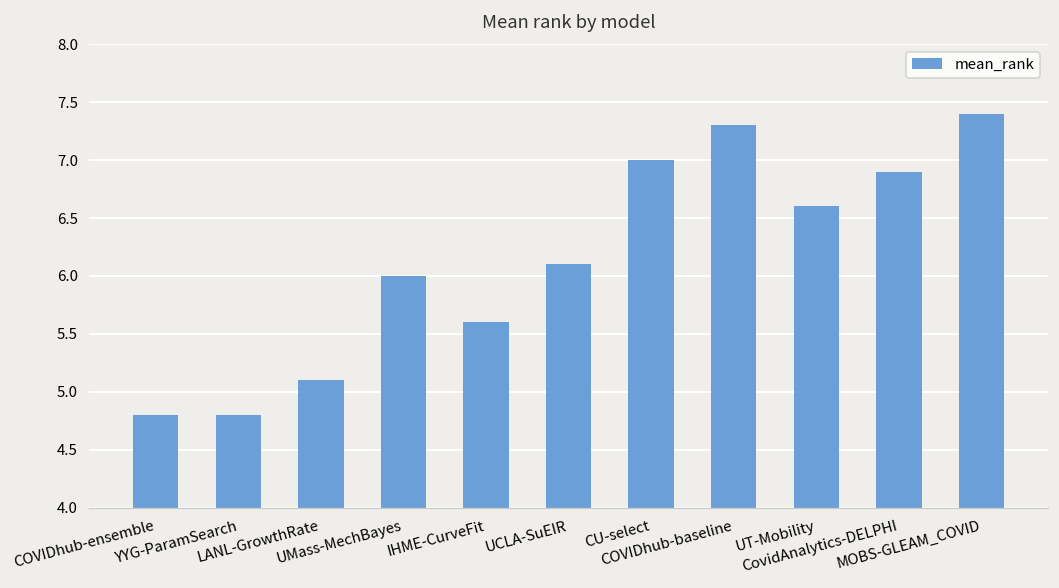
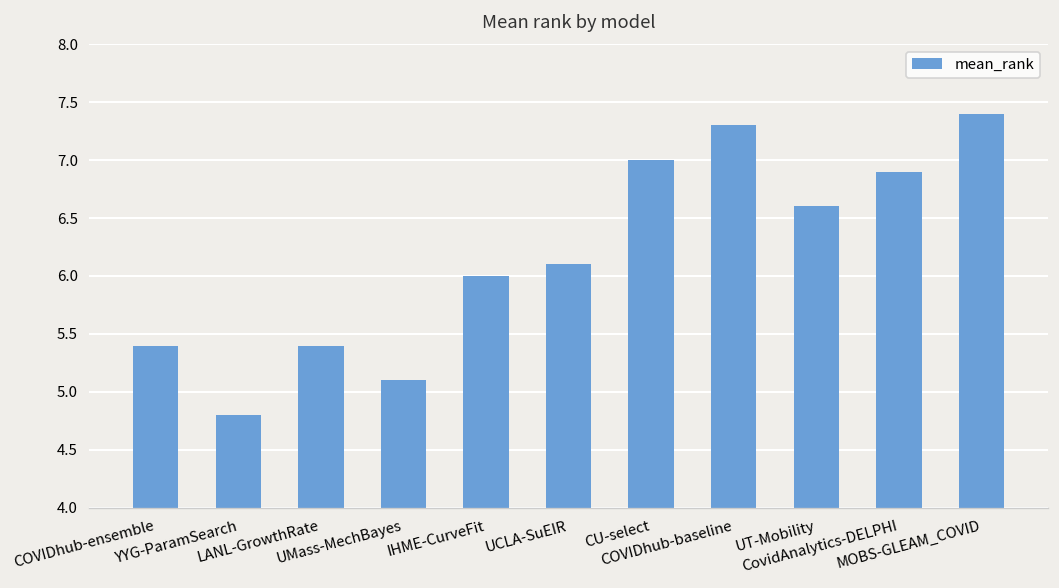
  {
-   "COVIDhub-ensemble": 4.8,
+   "COVIDhub-ensemble": 5.4,
    "YYG-ParamSearch": 4.8,
-   "LANL-GrowthRate": 5.1,
-   "UMass-MechBayes": 6.0,
-   "IHME-CurveFit": 5.6,
+   "LANL-GrowthRate": 5.4,
+   "UMass-MechBayes": 5.1,
+   "IHME-CurveFit": 6.0,
    "UCLA-SuEIR": 6.1,
    "CU-select": 7.0,
    "COVIDhub-baseline": 7.3,
    "UT-Mobility": 6.6,
    "CovidAnalytics-DELPHI": 6.9,
    "MOBS-GLEAM_COVID": 7.4
  }
